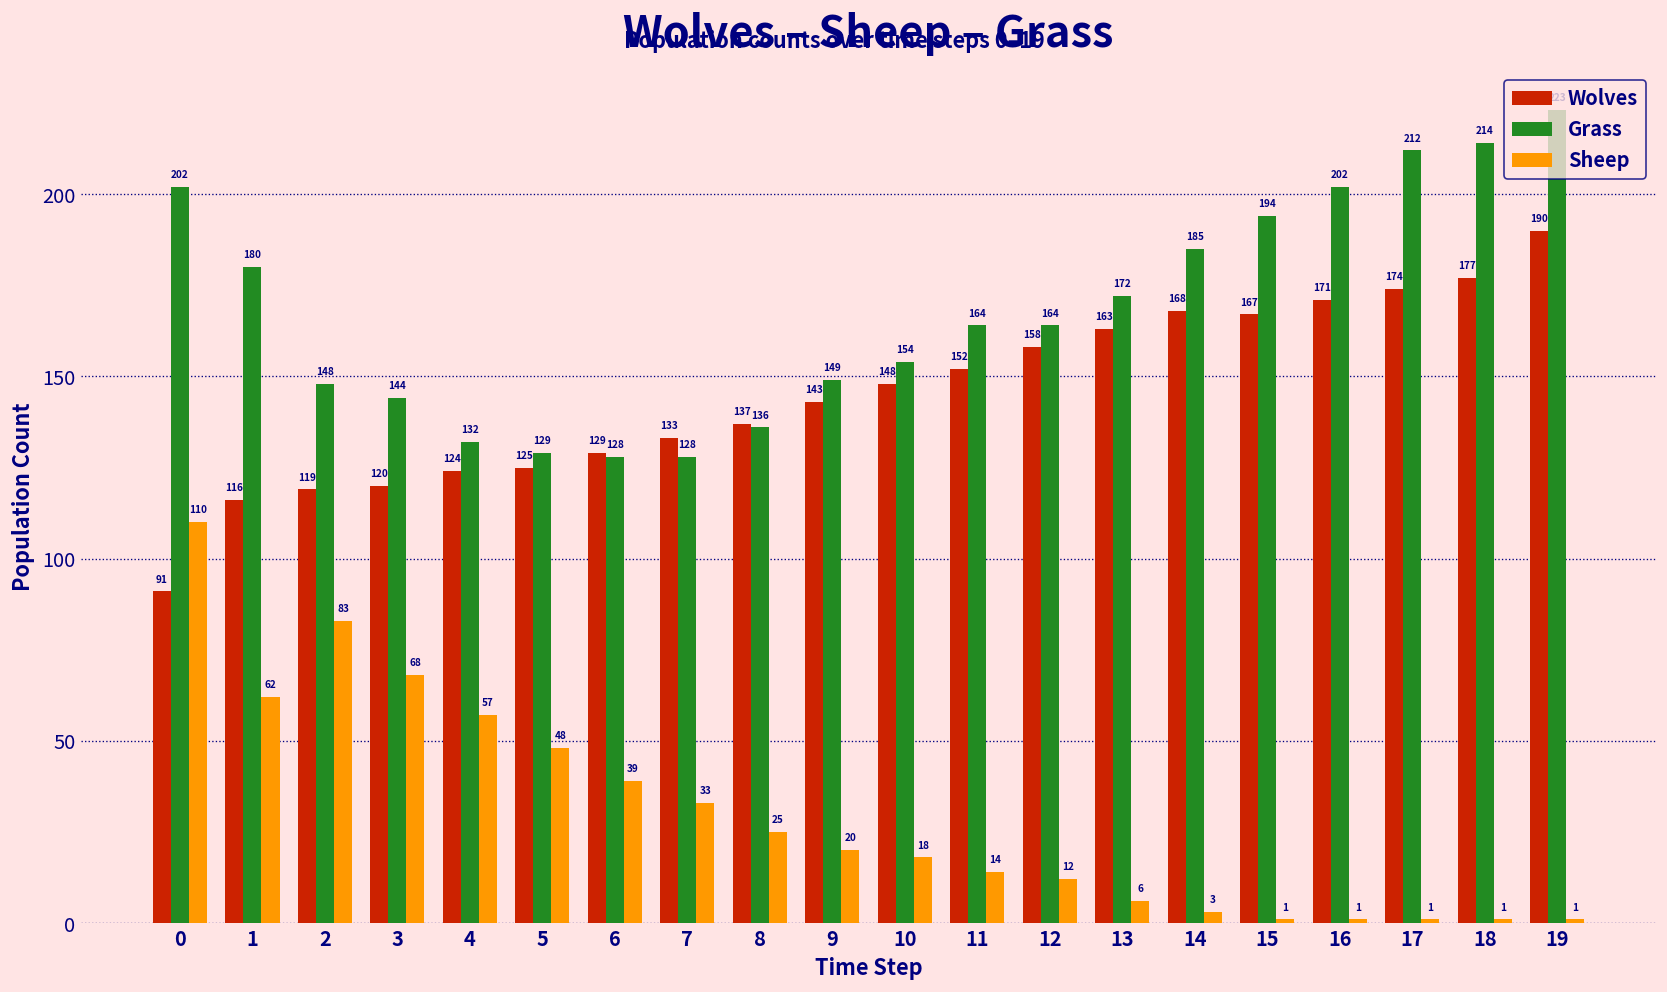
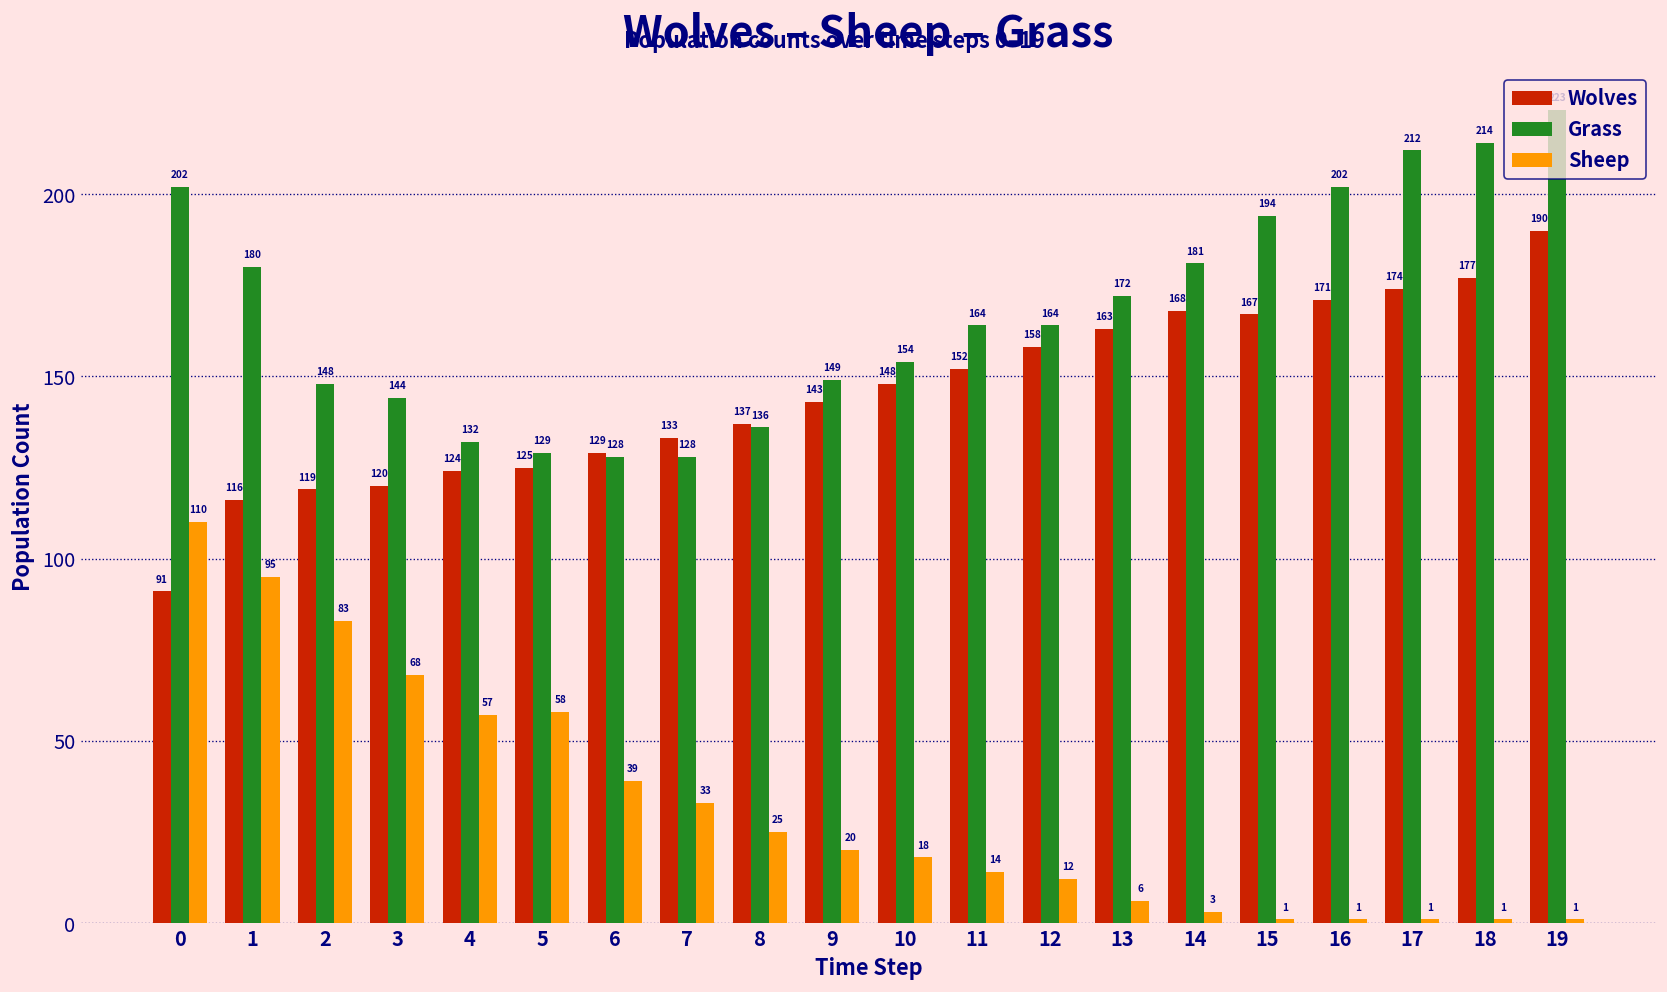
  {
    "Wolves": {
      "0": 91,
      "1": 116,
      "2": 119,
      "3": 120,
      "4": 124,
      "5": 125,
      "6": 129,
      "7": 133,
      "8": 137,
      "9": 143,
      "10": 148,
      "11": 152,
      "12": 158,
      "13": 163,
      "14": 168,
      "15": 167,
      "16": 171,
      "17": 174,
      "18": 177,
      "19": 190
    },
    "Grass": {
      "0": 202,
      "1": 180,
      "2": 148,
      "3": 144,
      "4": 132,
      "5": 129,
      "6": 128,
      "7": 128,
      "8": 136,
      "9": 149,
      "10": 154,
      "11": 164,
      "12": 164,
      "13": 172,
-     "14": 185,
+     "14": 181,
      "15": 194,
      "16": 202,
      "17": 212,
      "18": 214
    },
    "Sheep": {
      "0": 110,
-     "1": 62,
+     "1": 95,
      "2": 83,
      "3": 68,
      "4": 57,
-     "5": 48,
+     "5": 58,
      "6": 39,
      "7": 33,
      "8": 25,
      "9": 20,
      "10": 18,
      "11": 14,
      "12": 12,
      "13": 6,
      "14": 3,
      "15": 1,
      "16": 1,
      "17": 1,
      "18": 1,
      "19": 1
    }
  }
